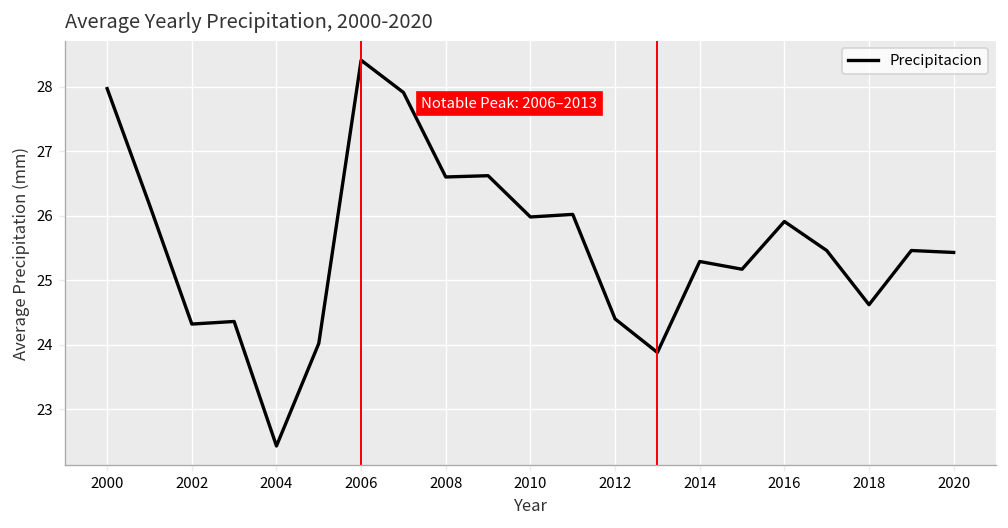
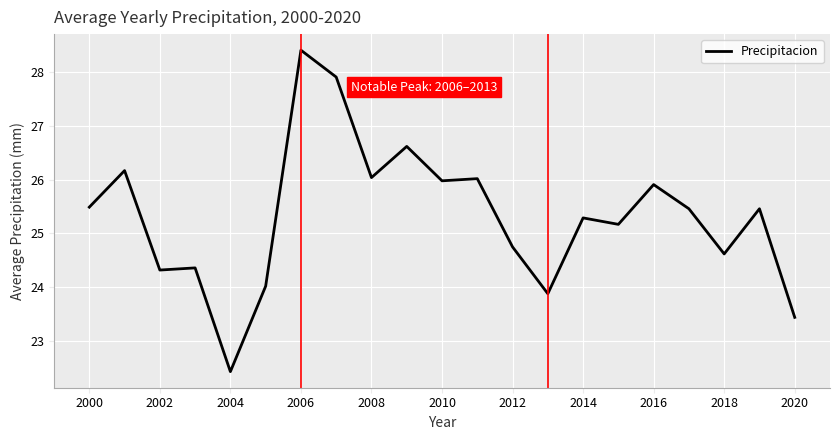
  {
-   "2000": 28.0,
+   "2000": 25.5,
    "2002": 24.3,
    "2004": 22.4,
    "2006": 28.4,
-   "2008": 26.6,
+   "2008": 26.0,
    "2010": 26.0,
-   "2012": 24.4,
+   "2012": 24.8,
    "2014": 25.3,
    "2016": 25.9,
    "2018": 24.6,
-   "2020": 25.4
+   "2020": 23.4
  }
